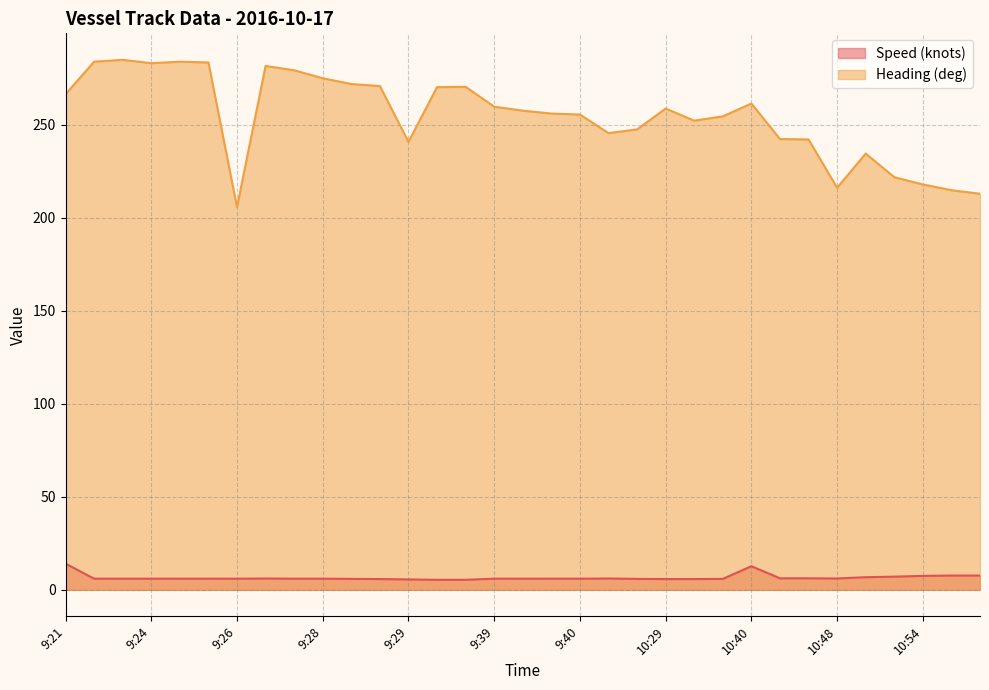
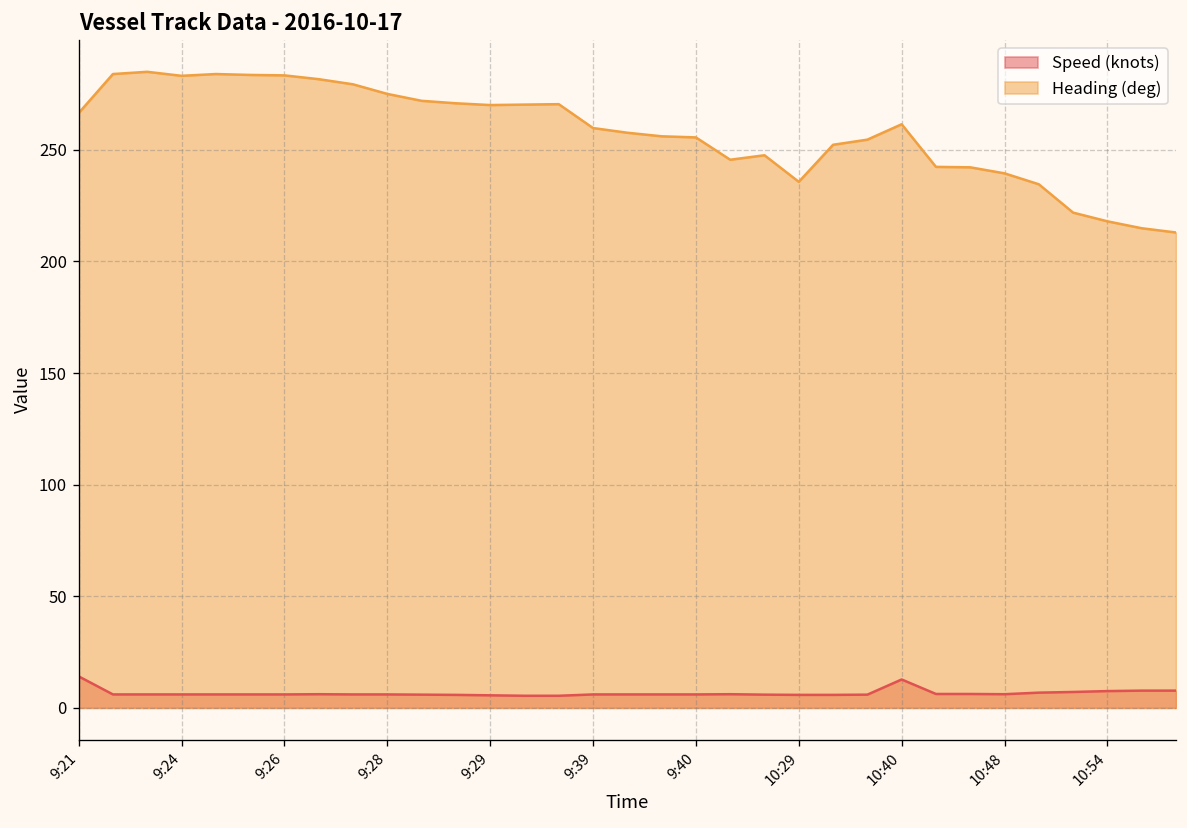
  {
    "Speed (knots)": {
      "9:21": 14,
      "9:26": 6,
      "9:29": 6,
      "10:29": 6,
      "10:40": 13,
      "10:48": 6
    },
    "Heading (deg)": {
      "9:21": 267,
-     "9:26": 206,
-     "9:29": 241,
-     "10:29": 259,
+     "9:26": 283,
+     "9:29": 270,
+     "10:29": 236,
      "10:40": 262,
-     "10:48": 216
+     "10:48": 240
    }
  }
